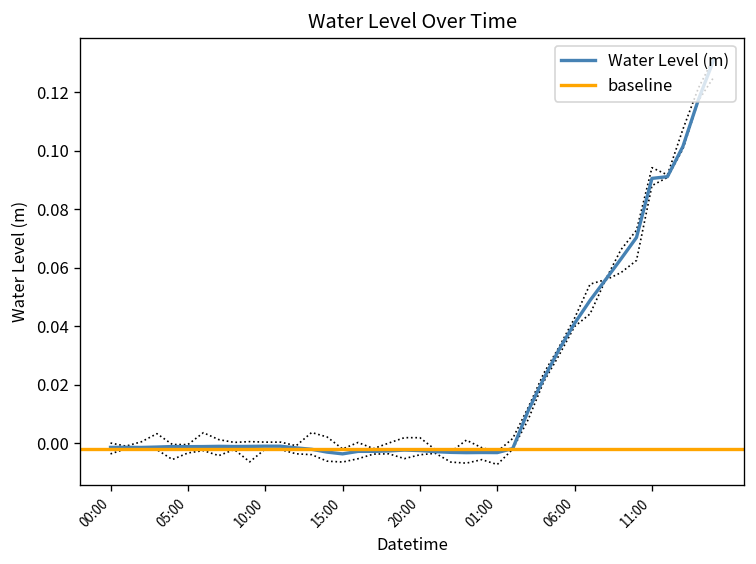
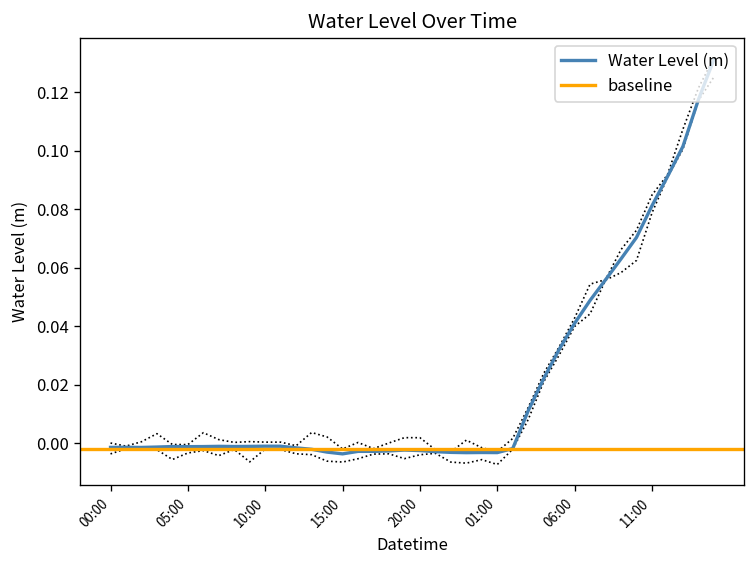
  {
    "Water Level (m)": {
      "00:00": -0.001,
      "15:00": -0.004,
      "20:00": -0.003,
      "06:00": 0.041,
-     "11:00": 0.091
+     "11:00": 0.081
    }
  }
